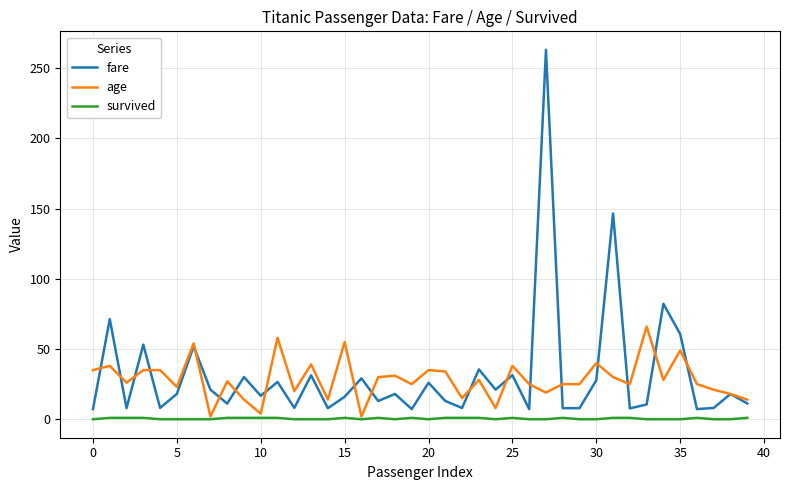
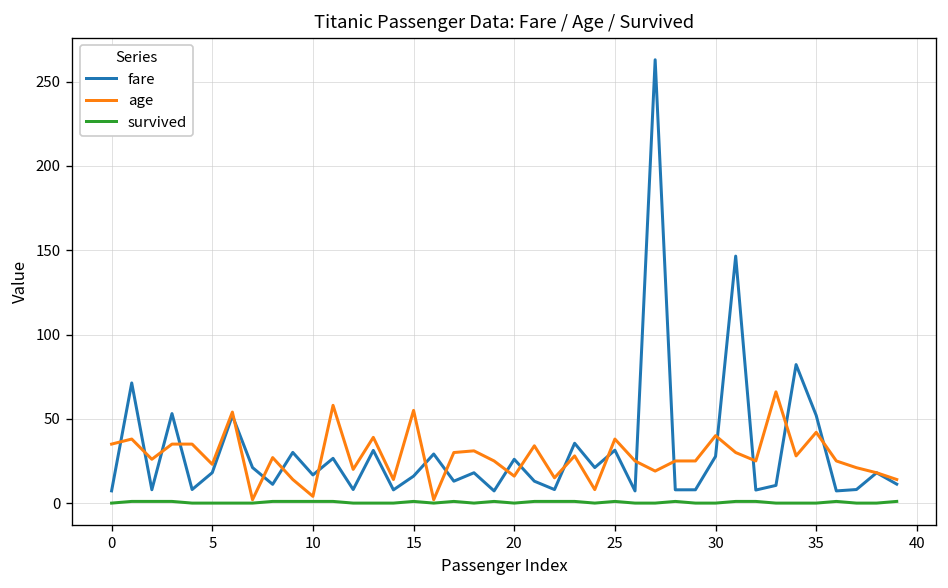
  {
    "fare": {
      "0": 7,
      "5": 18,
      "10": 17,
      "15": 16,
      "20": 26,
      "25": 31,
      "30": 28,
-     "35": 61
+     "35": 52
    },
    "age": {
      "0": 35,
      "5": 23,
      "10": 4,
      "15": 55,
-     "20": 35,
+     "20": 16,
      "25": 38,
      "30": 40,
-     "35": 49
+     "35": 42
    },
    "survived": {
      "0": 0,
      "5": 0,
      "10": 1,
      "15": 1,
      "20": 0,
      "25": 1,
      "30": 0,
      "35": 0
    }
  }
